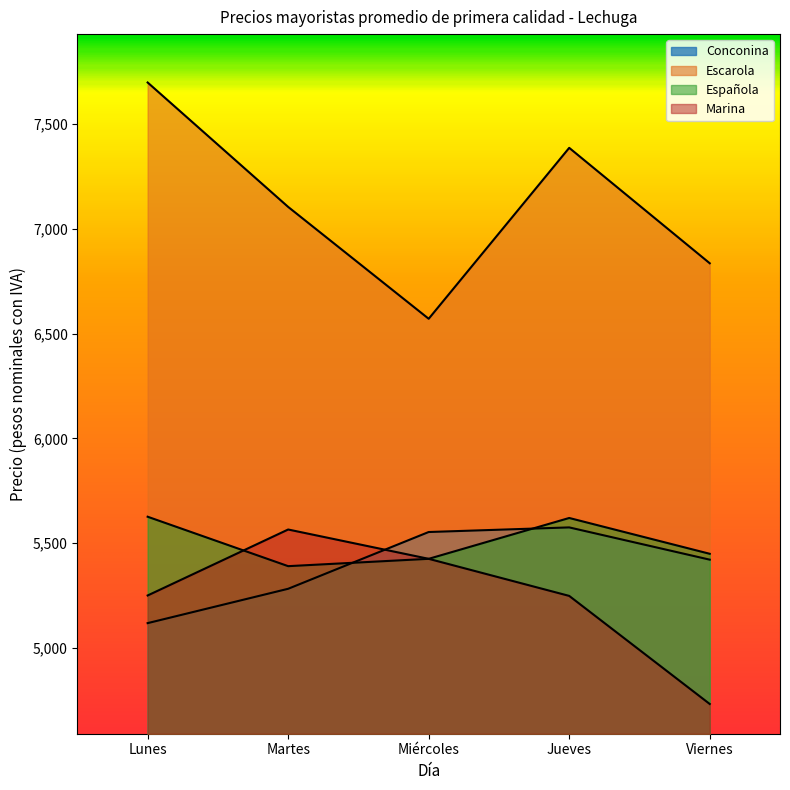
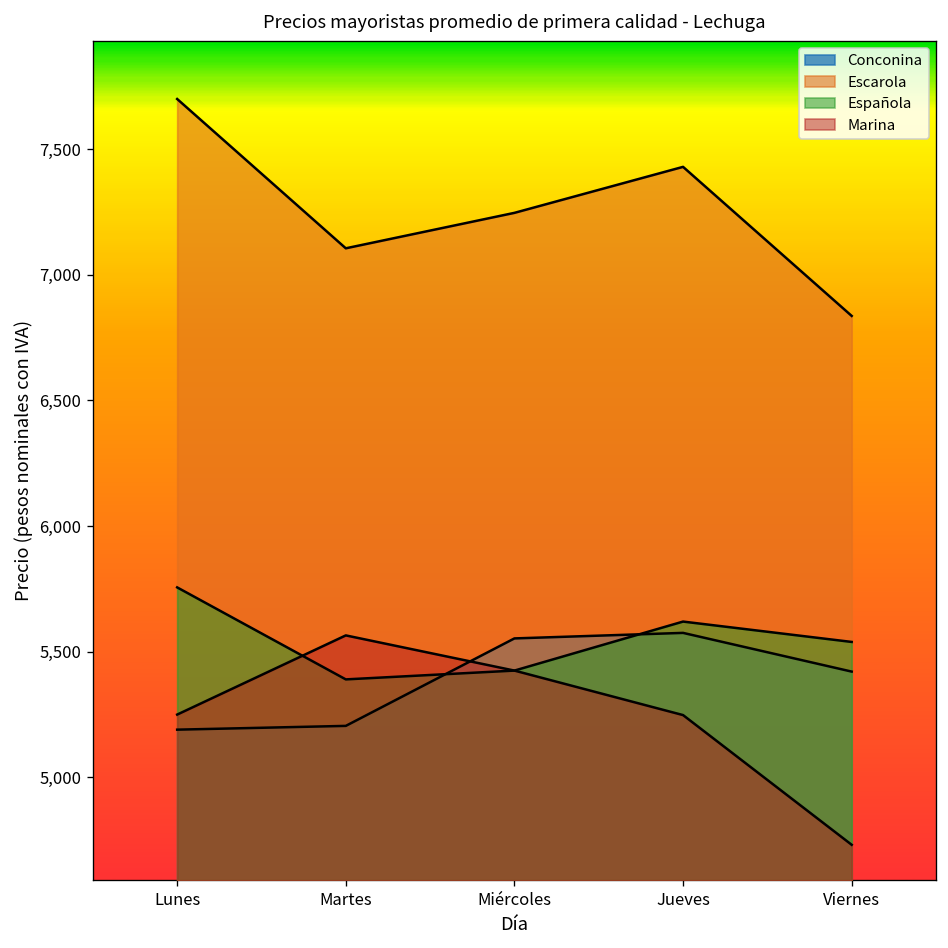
  {
    "Conconina": {
-     "Lunes": "5,120",
-     "Martes": "5,280",
+     "Lunes": "5,190",
+     "Martes": "5,210",
      "Miércoles": "5,550",
      "Jueves": "5,580",
      "Viernes": "5,420"
    },
    "Escarola": {
      "Lunes": "7,700",
      "Martes": "7,110",
-     "Miércoles": "6,570",
-     "Jueves": "7,390",
+     "Miércoles": "7,250",
+     "Jueves": "7,430",
      "Viernes": "6,840"
    },
    "Española": {
-     "Lunes": "5,630",
+     "Lunes": "5,760",
      "Martes": "5,390",
      "Jueves": "5,620",
-     "Viernes": "5,450"
+     "Viernes": "5,540"
    },
    "Marina": {
      "Lunes": "5,250",
      "Martes": "5,570",
      "Jueves": "5,250",
      "Viernes": "4,730"
    }
  }
